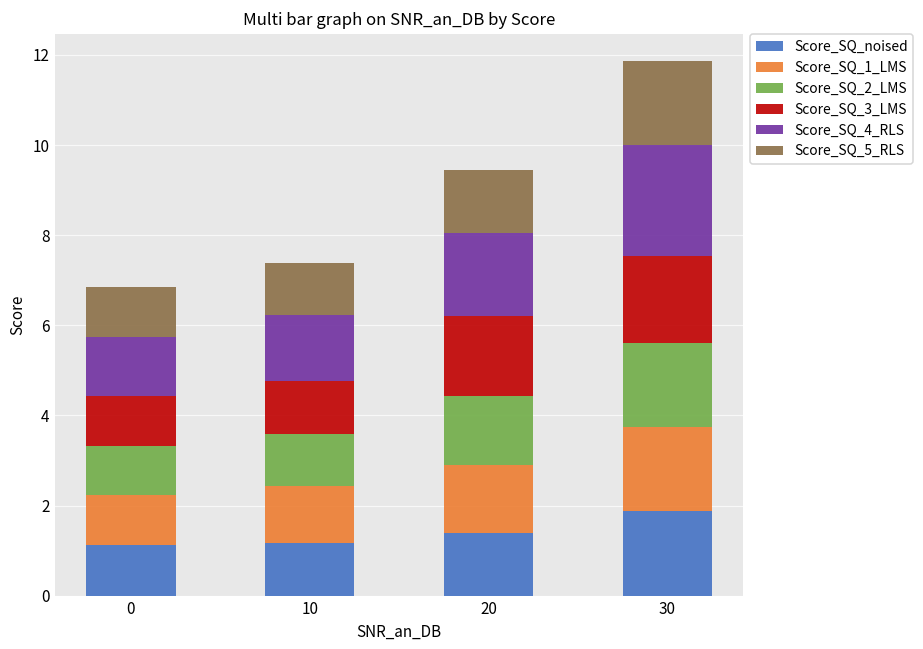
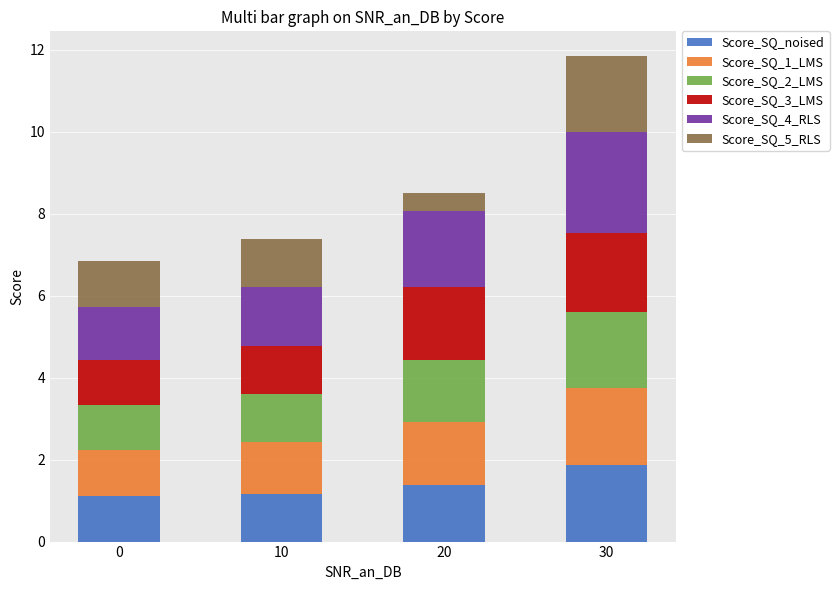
  {
    "Score_SQ_noised": {
      "0": 1.1,
      "10": 1.2,
      "20": 1.4,
      "30": 1.9
    },
    "Score_SQ_1_LMS": {
      "0": 1.1,
      "10": 1.3,
      "20": 1.5,
      "30": 1.9
    },
    "Score_SQ_2_LMS": {
      "0": 1.1,
      "10": 1.2,
      "20": 1.5,
      "30": 1.9
    },
    "Score_SQ_3_LMS": {
      "0": 1.1,
      "10": 1.2,
      "20": 1.8,
      "30": 1.9
    },
    "Score_SQ_4_RLS": {
      "0": 1.3,
      "10": 1.5,
      "20": 1.9,
      "30": 2.5
    },
    "Score_SQ_5_RLS": {
      "0": 1.1,
      "10": 1.2,
-     "20": 1.4,
+     "20": 0.5,
      "30": 1.9
    }
  }
